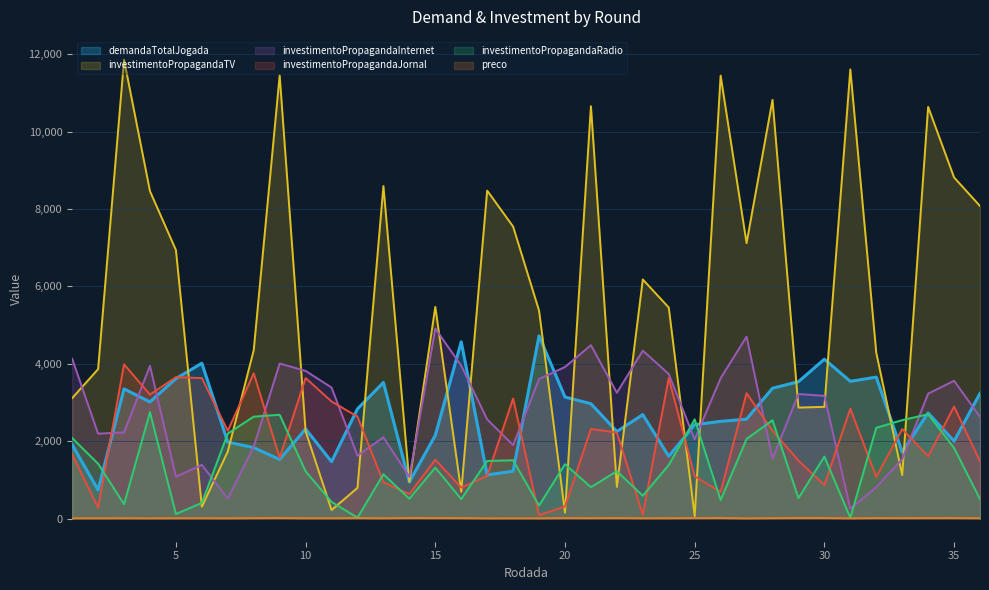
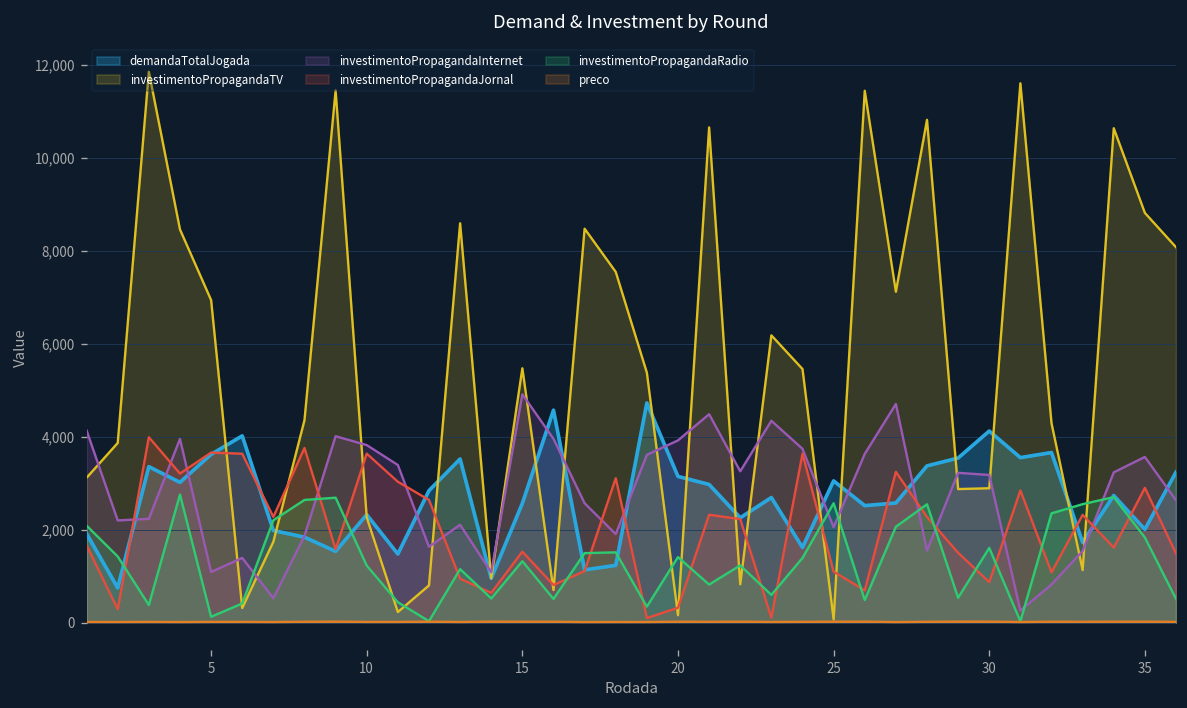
  {
    "demandaTotalJogada": {
-     "15": "2,200",
+     "15": "2,600",
      "20": "3,100",
-     "25": "2,400",
+     "25": "3,000",
      "30": "4,100",
      "35": "2,000"
    }
  }
